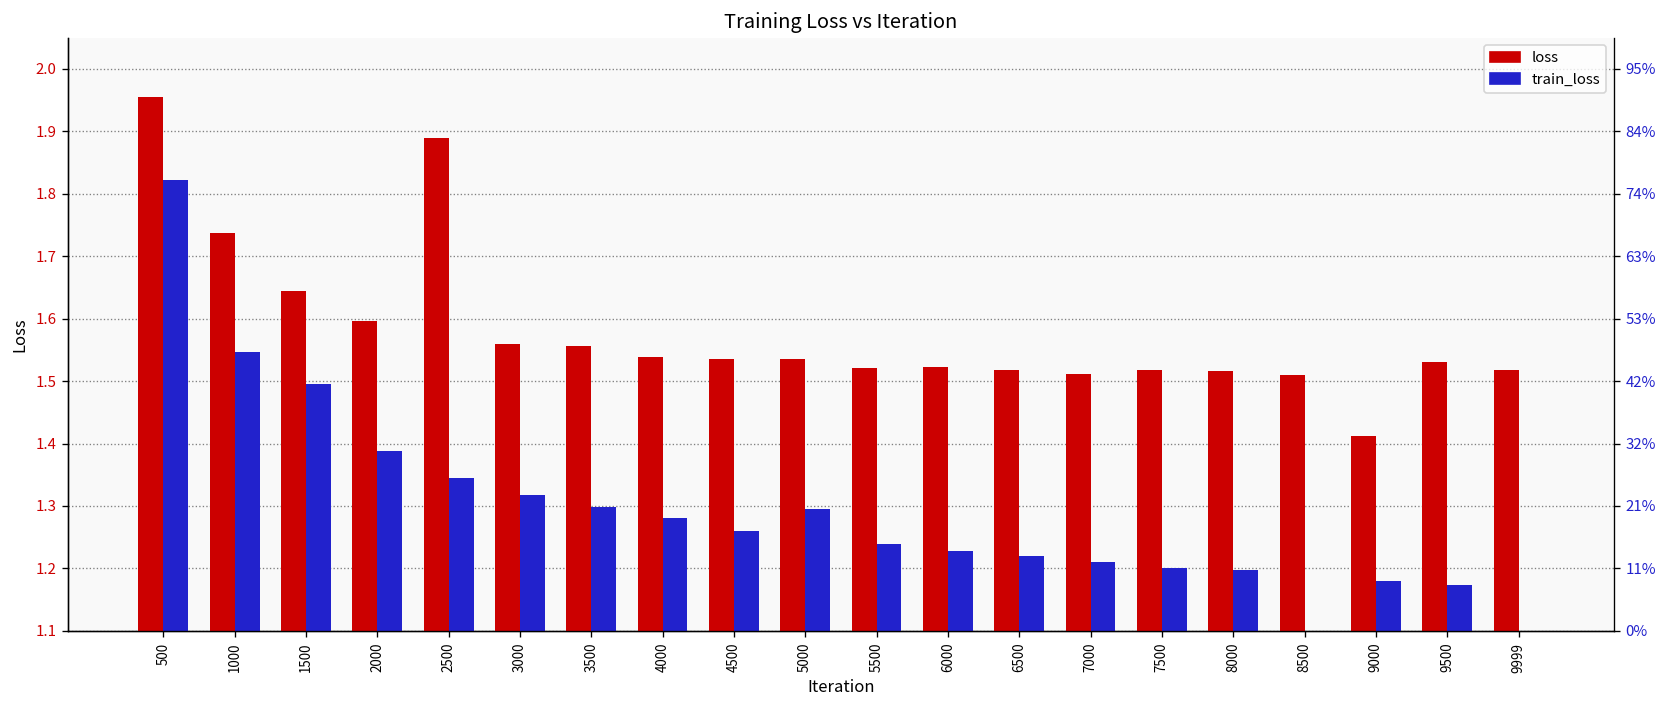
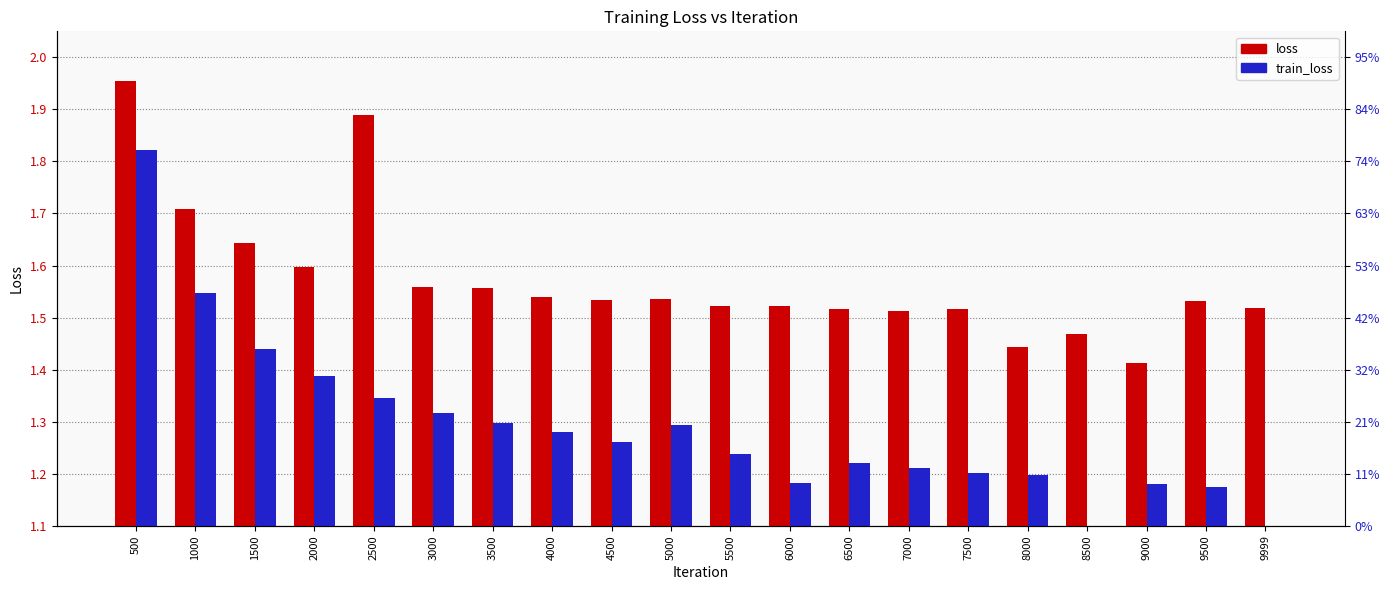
  {
    "loss": {
      "500": 1.96,
-     "1000": 1.74,
+     "1000": 1.71,
      "1500": 1.64,
      "2000": 1.60,
      "2500": 1.89,
      "3000": 1.56,
      "3500": 1.56,
      "4000": 1.54,
      "4500": 1.53,
      "5000": 1.53,
      "5500": 1.52,
      "6000": 1.52,
      "6500": 1.52,
      "7000": 1.51,
      "7500": 1.52,
-     "8000": 1.52,
-     "8500": 1.51,
+     "8000": 1.44,
+     "8500": 1.47,
      "9000": 1.41,
      "9500": 1.53,
      "9999": 1.52
    },
    "train_loss": {
      "500": 1.82,
      "1000": 1.55,
-     "1500": 1.50,
+     "1500": 1.44,
      "2000": 1.39,
      "2500": 1.34,
      "3000": 1.32,
      "3500": 1.30,
      "4000": 1.28,
      "4500": 1.26,
      "5000": 1.29,
      "5500": 1.24,
-     "6000": 1.23,
+     "6000": 1.18,
      "6500": 1.22,
      "7000": 1.21,
      "7500": 1.20,
      "8000": 1.20,
      "9000": 1.18,
      "9500": 1.17
    }
  }
